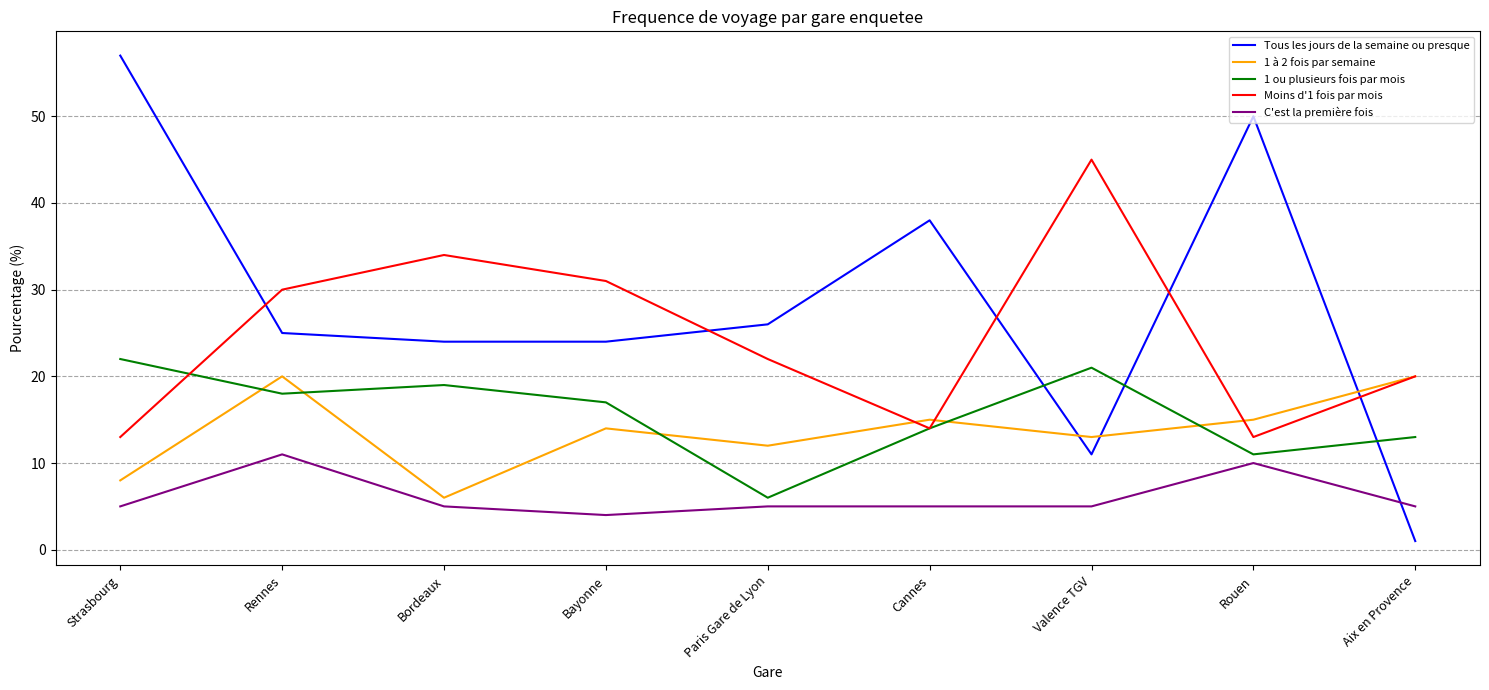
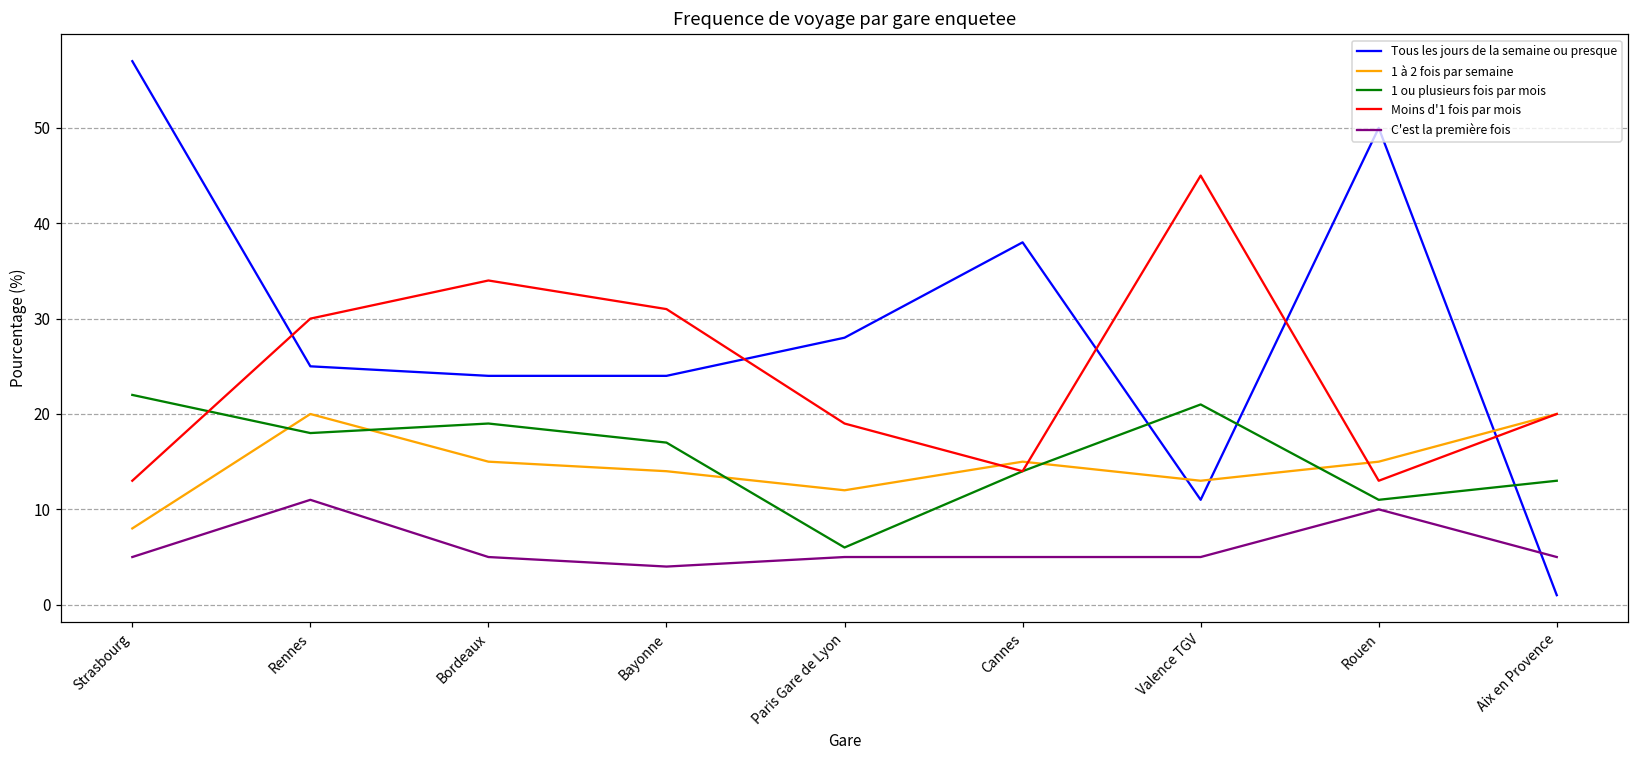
  {
    "Tous les jours de la semaine ou presque": {
      "Strasbourg": 57,
      "Rennes": 25,
      "Bordeaux": 24,
      "Bayonne": 24,
-     "Paris Gare de Lyon": 26,
+     "Paris Gare de Lyon": 28,
      "Cannes": 38,
      "Valence TGV": 11,
      "Aix en Provence": 1
    },
    "1 à 2 fois par semaine": {
      "Strasbourg": 8,
      "Rennes": 20,
-     "Bordeaux": 6,
+     "Bordeaux": 15,
      "Bayonne": 14,
      "Paris Gare de Lyon": 12,
      "Cannes": 15,
      "Valence TGV": 13,
      "Rouen": 15
    },
    "1 ou plusieurs fois par mois": {
      "Strasbourg": 22,
      "Rennes": 18,
      "Bordeaux": 19,
      "Bayonne": 17,
      "Paris Gare de Lyon": 6,
      "Valence TGV": 21,
      "Rouen": 11,
      "Aix en Provence": 13
    },
    "Moins d'1 fois par mois": {
      "Strasbourg": 13,
      "Rennes": 30,
      "Bordeaux": 34,
      "Bayonne": 31,
-     "Paris Gare de Lyon": 22,
+     "Paris Gare de Lyon": 19,
      "Valence TGV": 45,
      "Rouen": 13
    },
    "C'est la première fois": {
      "Strasbourg": 5,
      "Rennes": 11,
      "Bordeaux": 5,
      "Bayonne": 4,
      "Paris Gare de Lyon": 5,
      "Cannes": 5,
      "Valence TGV": 5,
      "Rouen": 10,
      "Aix en Provence": 5
    }
  }
